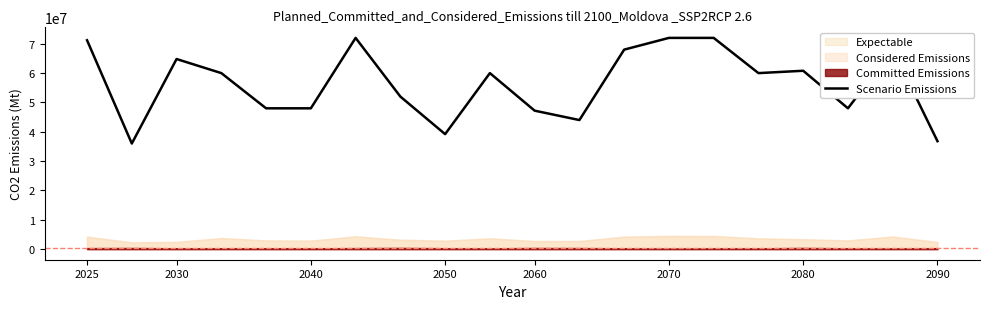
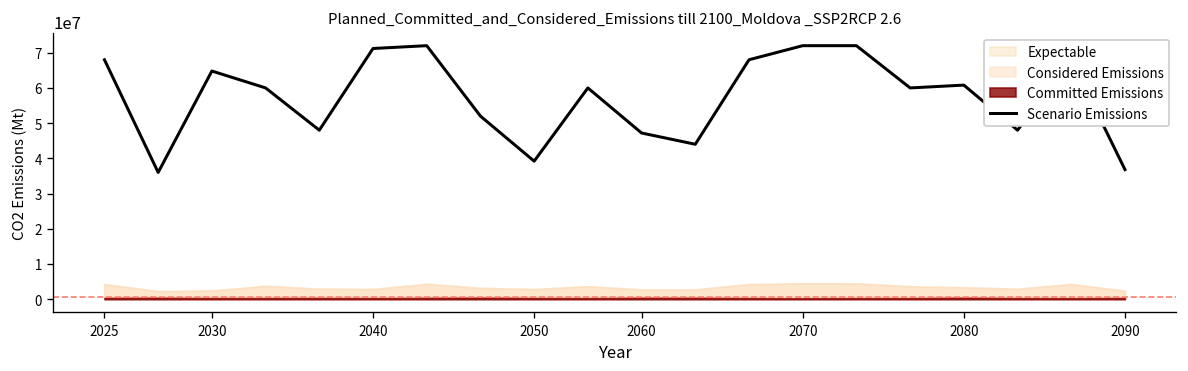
  {
    "Scenario Emissions": {
-     "2025": 71000000,
+     "2025": 68000000,
      "2030": 65000000,
-     "2040": 48000000,
+     "2040": 71000000,
      "2050": 39000000,
      "2060": 47000000,
      "2070": 72000000,
      "2080": 61000000,
      "2090": 37000000
    }
  }
